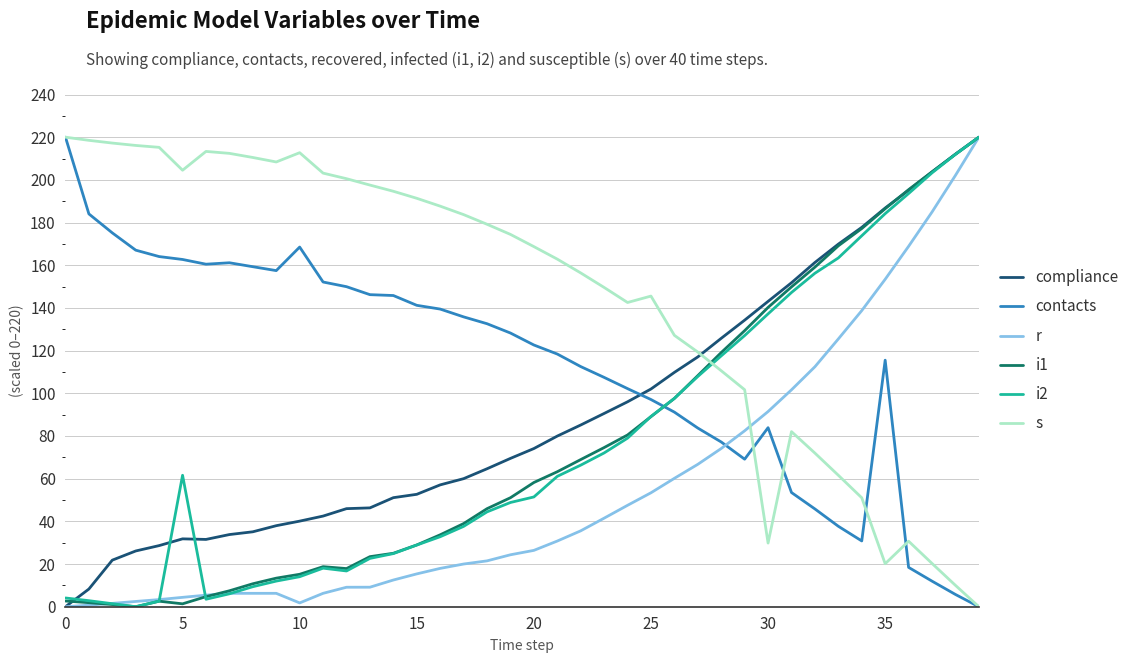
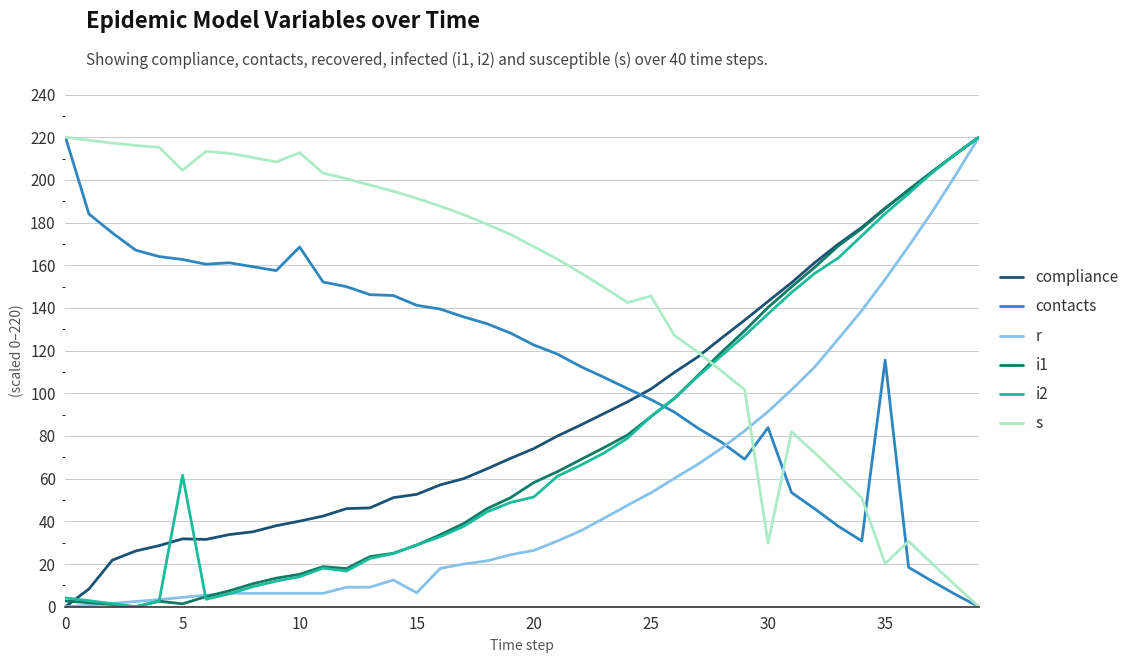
  {
    "contacts": {
      "5": 163,
      "10": 169,
      "15": 141,
      "20": 123,
      "25": 97,
      "30": 84,
      "35": 116
    },
    "r": {
      "5": 4,
-     "10": 2,
-     "15": 15,
+     "10": 6,
+     "15": 7,
      "20": 26,
      "25": 53,
      "30": 91,
      "35": 153
    },
    "i2": {
      "0": 4,
      "5": 62,
      "20": 51,
      "30": 137,
      "35": 184
    },
    "s": {
      "5": 205,
      "10": 213,
      "15": 191,
      "20": 169,
      "25": 146,
      "30": 30,
      "35": 20
    }
  }
